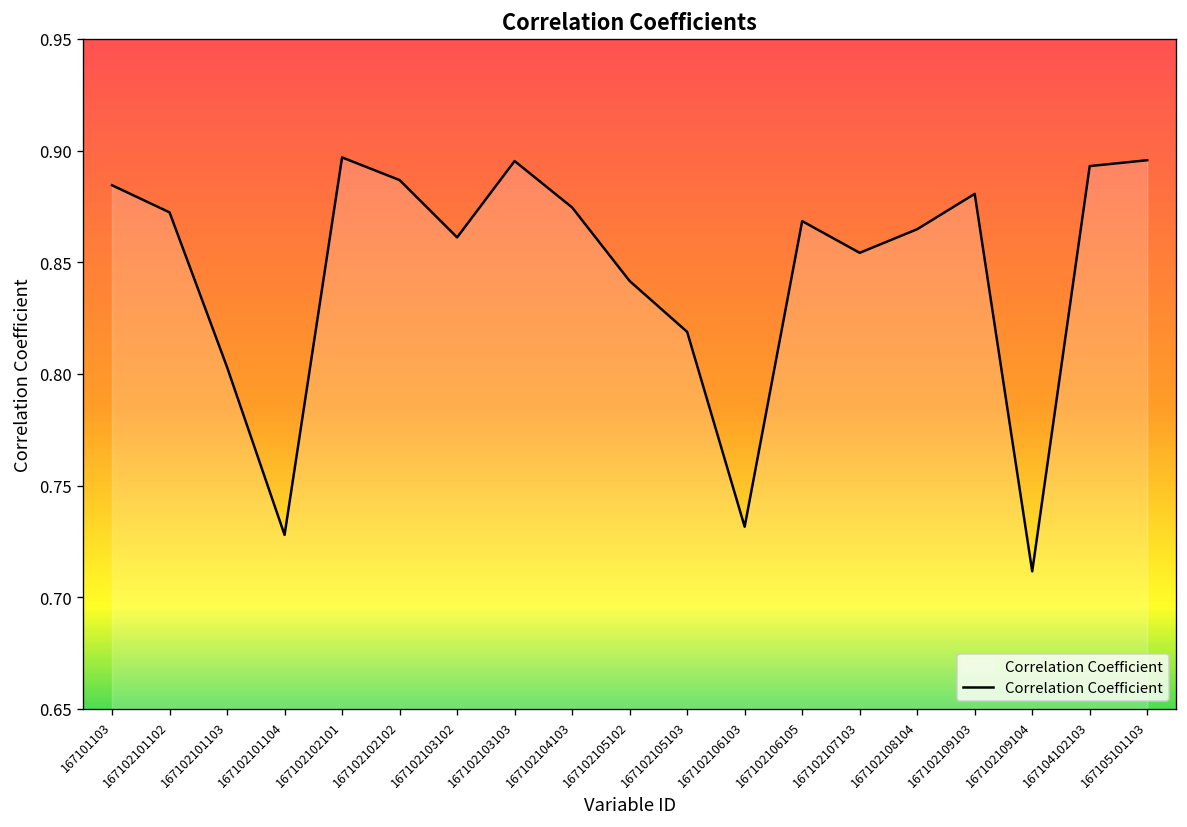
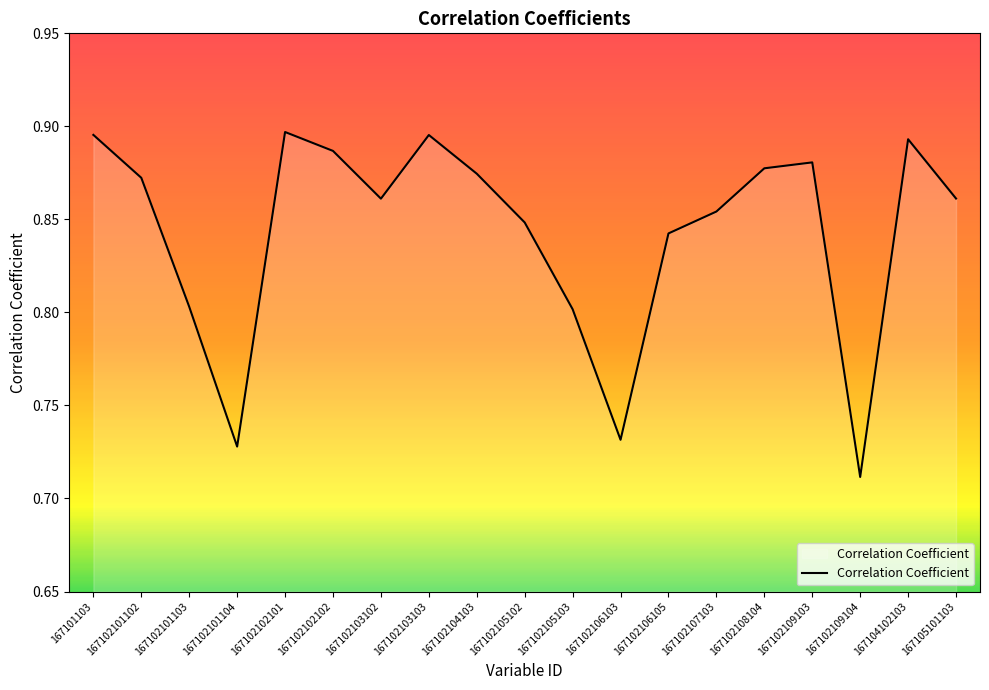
  {
-   "167101103": 0.884,
+   "167101103": 0.895,
    "167102101102": 0.872,
    "167102101103": 0.803,
    "167102101104": 0.728,
    "167102102101": 0.897,
    "167102102102": 0.887,
    "167102103102": 0.861,
    "167102103103": 0.895,
    "167102104103": 0.875,
-   "167102105102": 0.842,
-   "167102105103": 0.819,
+   "167102105102": 0.848,
+   "167102105103": 0.802,
    "167102106103": 0.732,
-   "167102106105": 0.868,
+   "167102106105": 0.842,
    "167102107103": 0.854,
-   "167102108104": 0.865,
+   "167102108104": 0.877,
    "167102109103": 0.881,
    "167102109104": 0.712,
    "167104102103": 0.893,
-   "167105101103": 0.896
+   "167105101103": 0.861
  }
